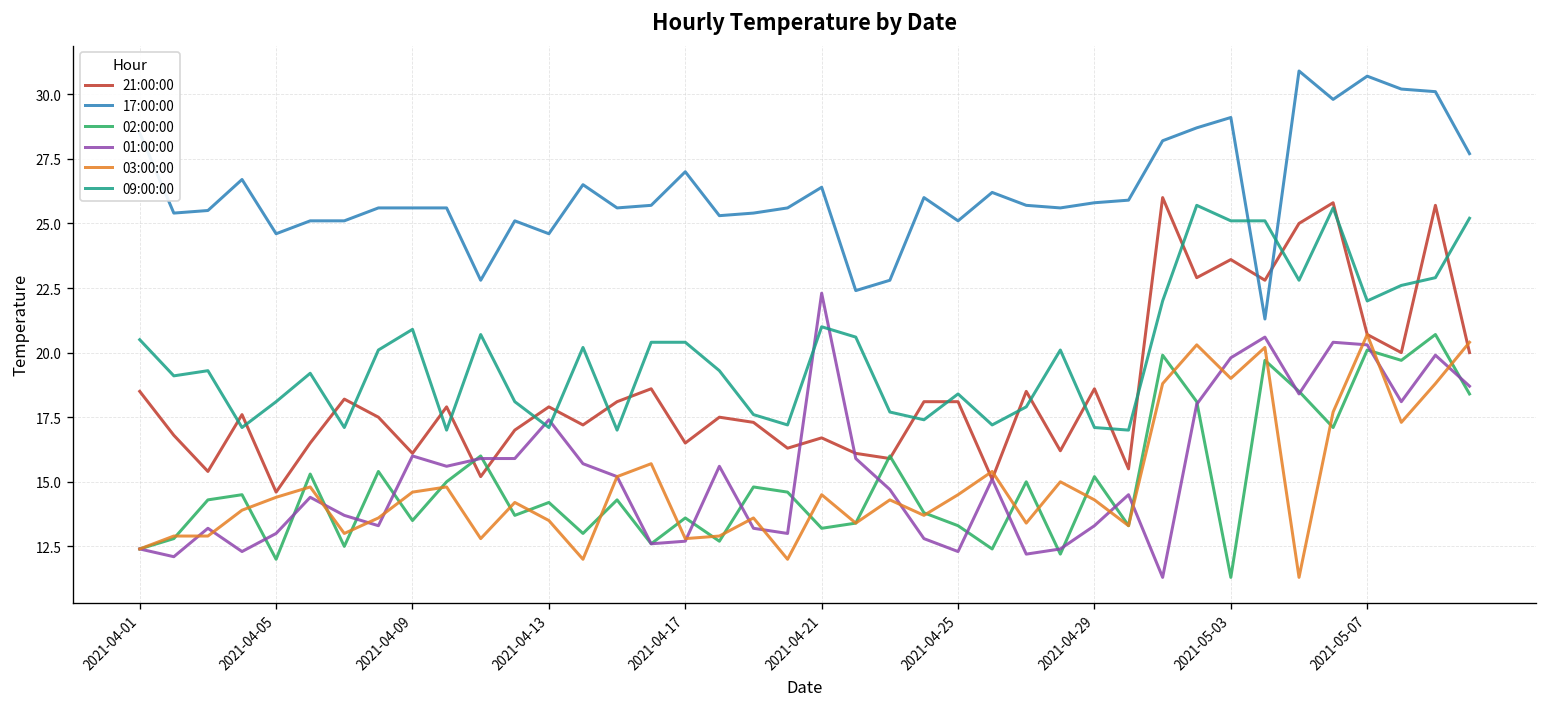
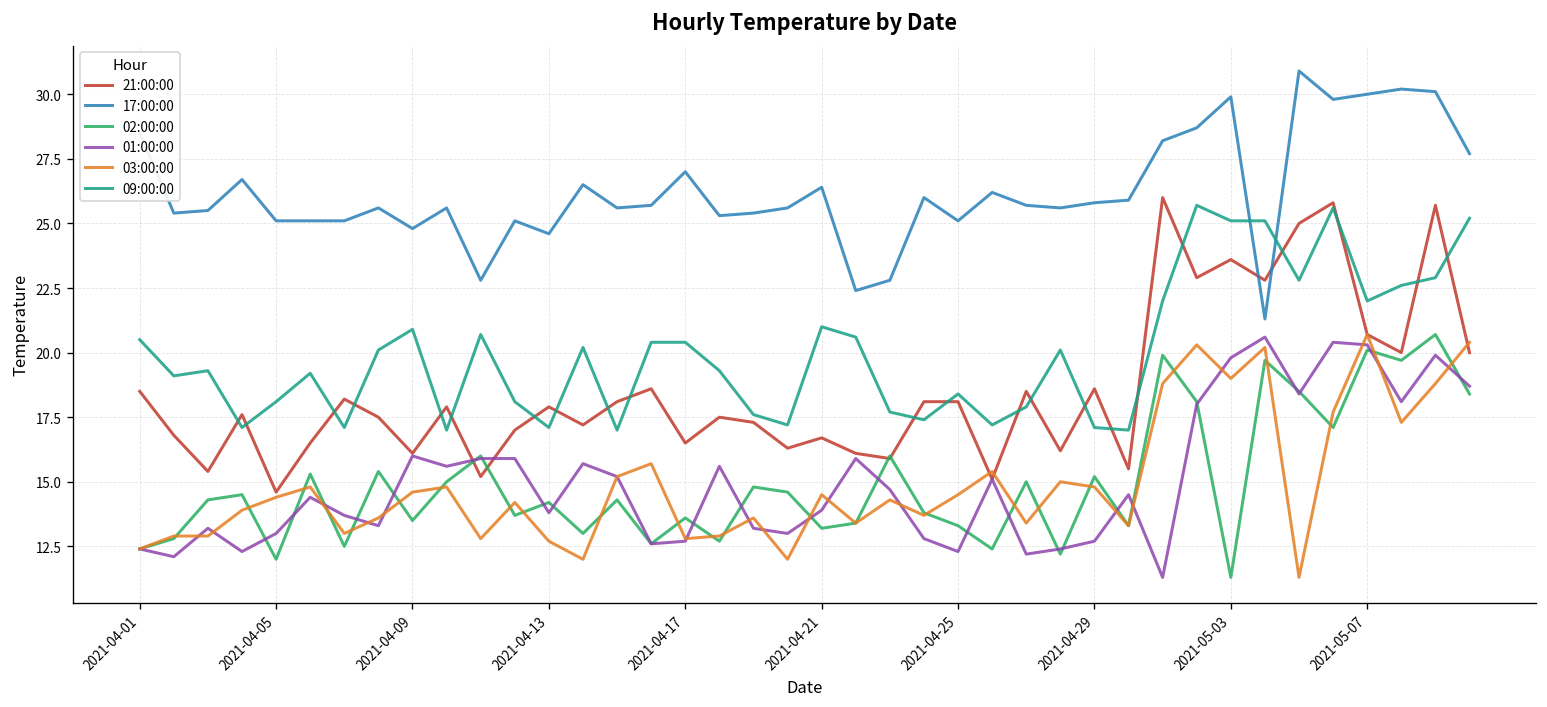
  {
    "21:00:00": {
      "2021-04-01": 18.5,
      "2021-04-05": 14.6,
      "2021-04-13": 17.9,
      "2021-04-17": 16.5,
      "2021-04-21": 16.7,
      "2021-04-29": 18.6,
      "2021-05-03": 23.6
    },
    "17:00:00": {
-     "2021-04-05": 24.6,
-     "2021-04-09": 25.6,
+     "2021-04-05": 25.1,
+     "2021-04-09": 24.8,
      "2021-04-13": 24.6,
      "2021-04-17": 27.0,
      "2021-04-21": 26.4,
      "2021-04-29": 25.8,
-     "2021-05-03": 29.1,
-     "2021-05-07": 30.7
+     "2021-05-03": 29.9,
+     "2021-05-07": 30.0
    },
    "01:00:00": {
      "2021-04-05": 13.0,
-     "2021-04-13": 17.4,
-     "2021-04-21": 22.3,
-     "2021-04-29": 13.3,
+     "2021-04-13": 13.8,
+     "2021-04-21": 13.9,
+     "2021-04-29": 12.7,
      "2021-05-03": 19.8,
      "2021-05-07": 20.3
    },
    "03:00:00": {
      "2021-04-05": 14.4,
      "2021-04-09": 14.6,
-     "2021-04-13": 13.5,
+     "2021-04-13": 12.7,
      "2021-04-21": 14.5,
-     "2021-04-29": 14.3,
+     "2021-04-29": 14.8,
      "2021-05-03": 19.0
    }
  }
